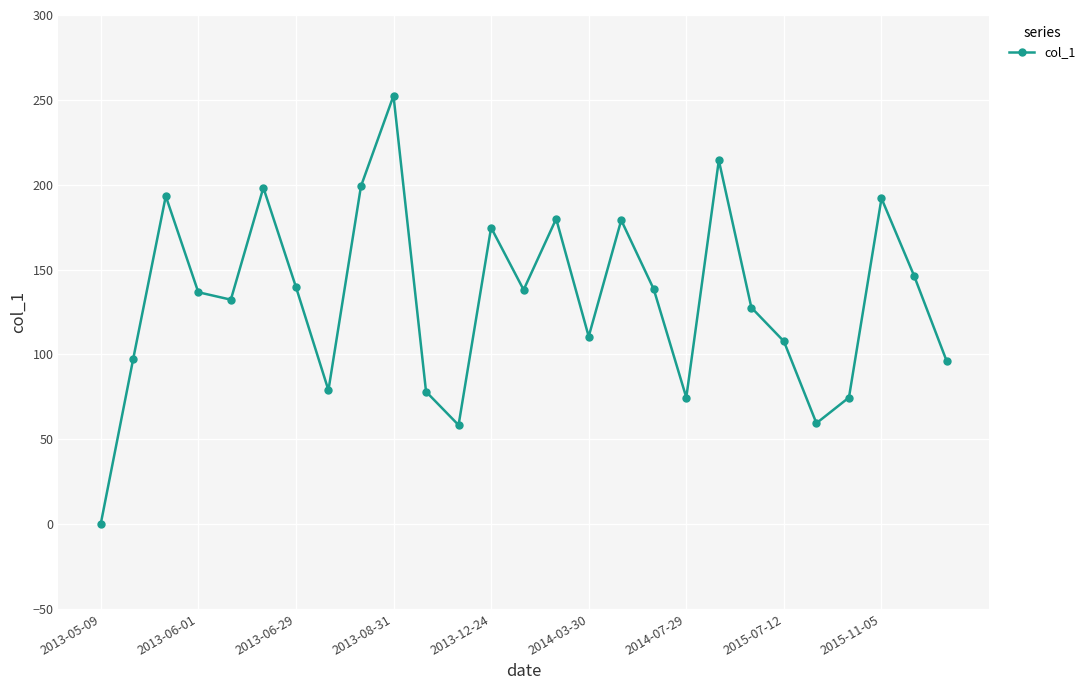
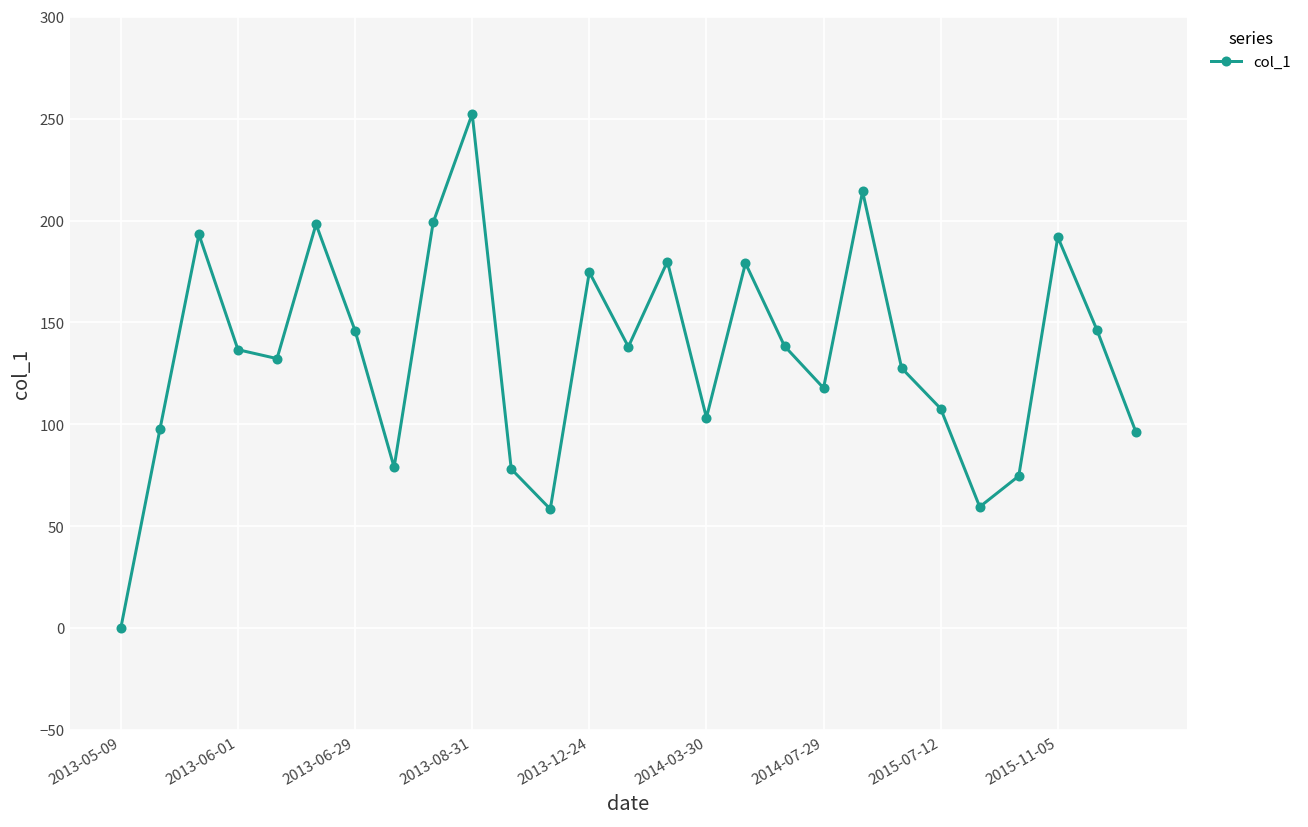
  {
    "2013-05-09": 0,
    "2013-06-01": 137,
-   "2013-06-29": 140,
+   "2013-06-29": 146,
    "2013-08-31": 252,
    "2013-12-24": 175,
-   "2014-03-30": 111,
-   "2014-07-29": 75,
+   "2014-03-30": 103,
+   "2014-07-29": 118,
    "2015-07-12": 108,
    "2015-11-05": 192
  }
